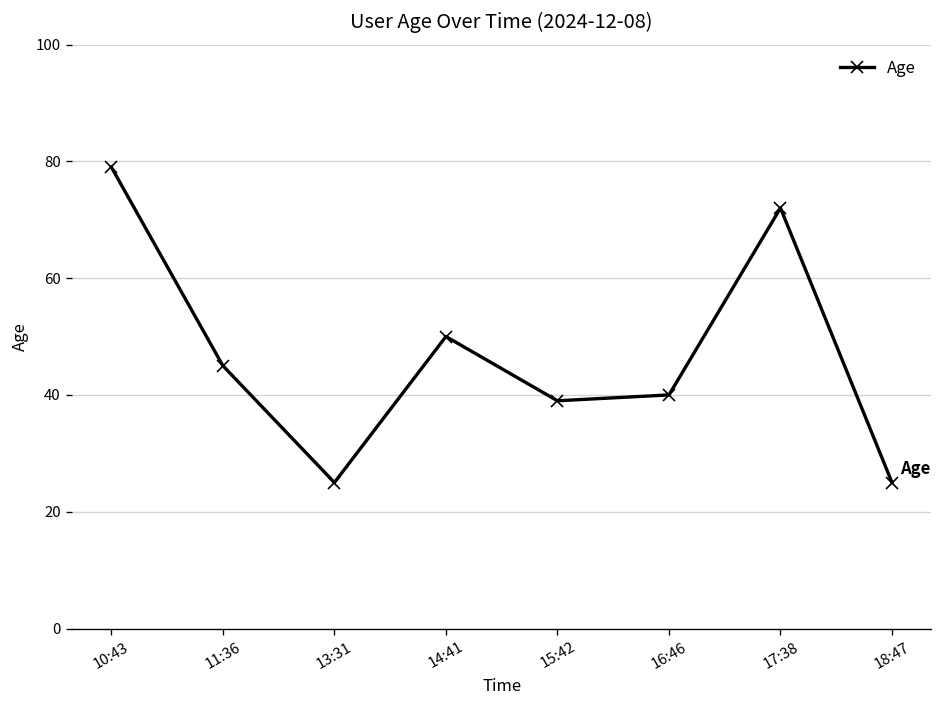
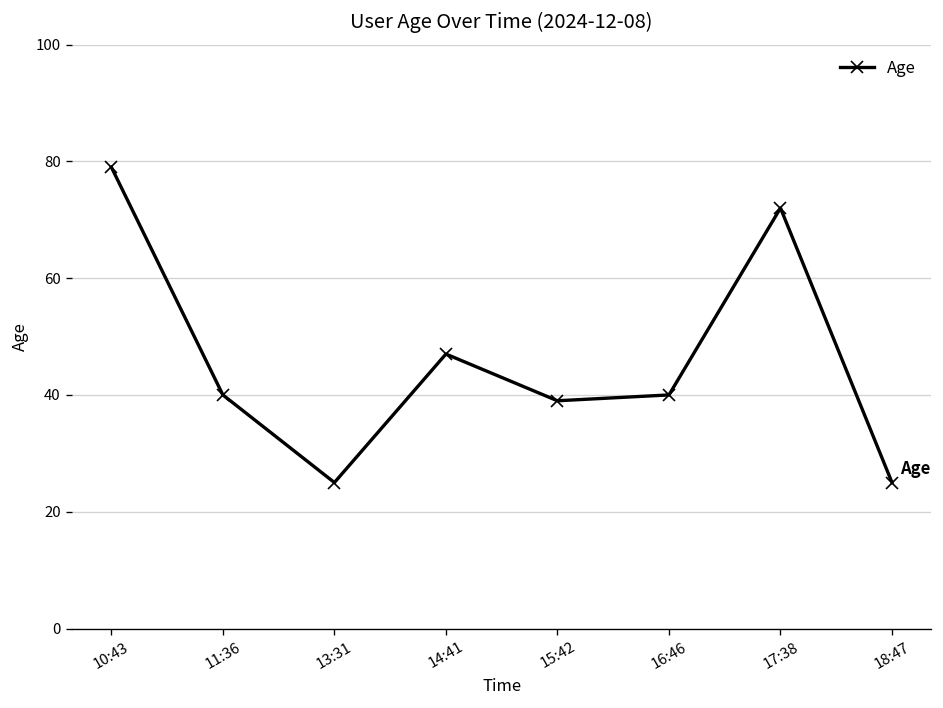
  {
    "10:43": 79,
-   "11:36": 45,
+   "11:36": 40,
    "13:31": 25,
-   "14:41": 50,
+   "14:41": 47,
    "15:42": 39,
    "16:46": 40,
    "17:38": 72,
    "18:47": 25
  }
